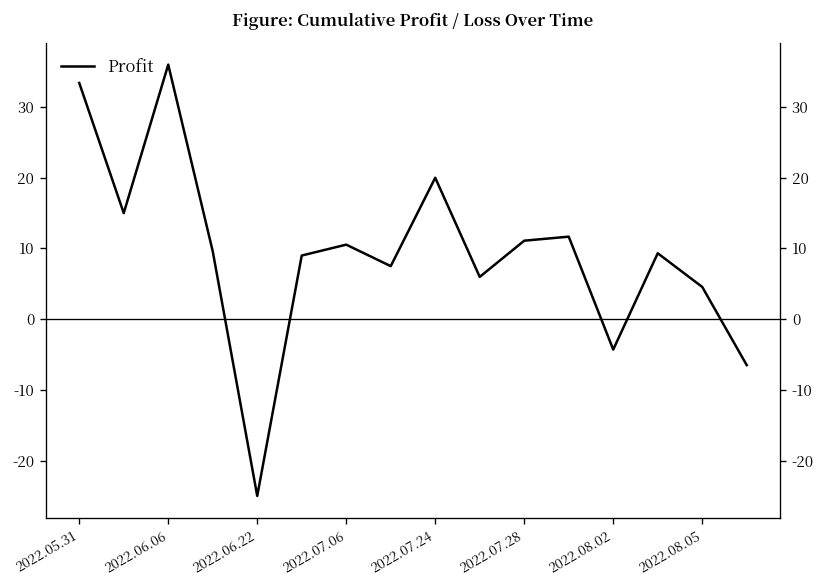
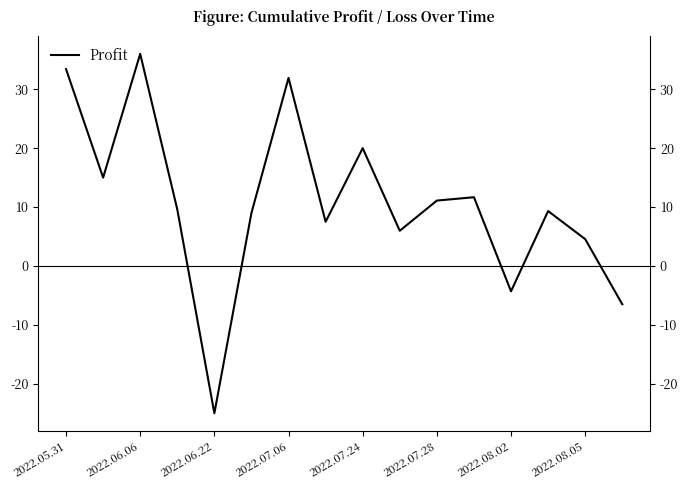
  {
    "2022.05.31": 33,
    "2022.06.06": 36,
    "2022.06.22": -25,
-   "2022.07.06": 11,
+   "2022.07.06": 32,
    "2022.07.24": 20,
    "2022.07.28": 11,
    "2022.08.02": -4,
    "2022.08.05": 5
  }
